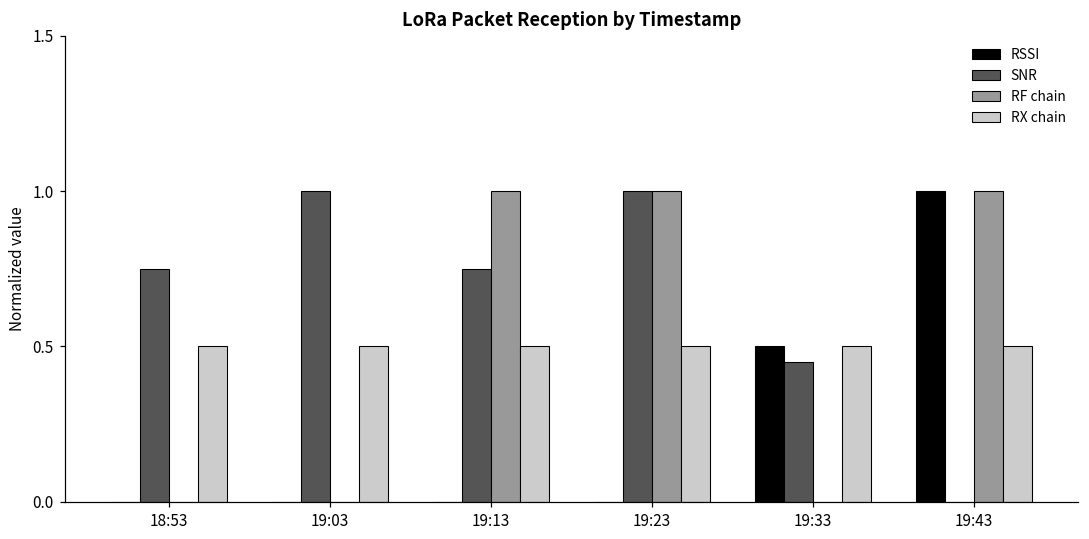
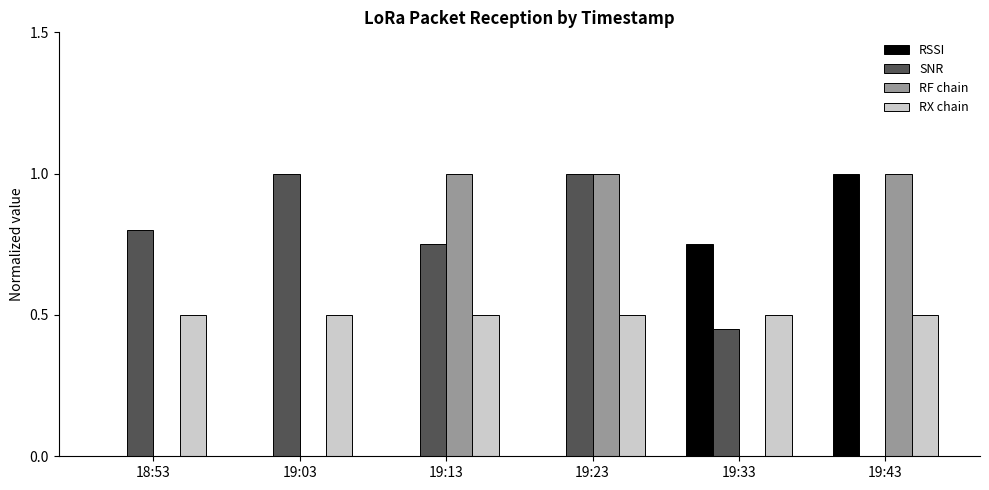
  {
    "RSSI": {
      "18:53": 0.00,
      "19:03": 0.00,
      "19:13": 0.00,
      "19:23": 0.00,
-     "19:33": 0.50,
+     "19:33": 0.75,
      "19:43": 1.00
    },
    "SNR": {
-     "18:53": 0.75,
+     "18:53": 0.80,
      "19:03": 1.00,
      "19:13": 0.75,
      "19:23": 1.00,
      "19:33": 0.45,
      "19:43": 0.00
    },
    "RF chain": {
      "18:53": 0.00,
      "19:03": 0.00,
      "19:13": 1.00,
      "19:23": 1.00,
      "19:33": 0.00,
      "19:43": 1.00
    },
    "RX chain": {
      "18:53": 0.50,
      "19:03": 0.50,
      "19:13": 0.50,
      "19:23": 0.50,
      "19:33": 0.50,
      "19:43": 0.50
    }
  }
